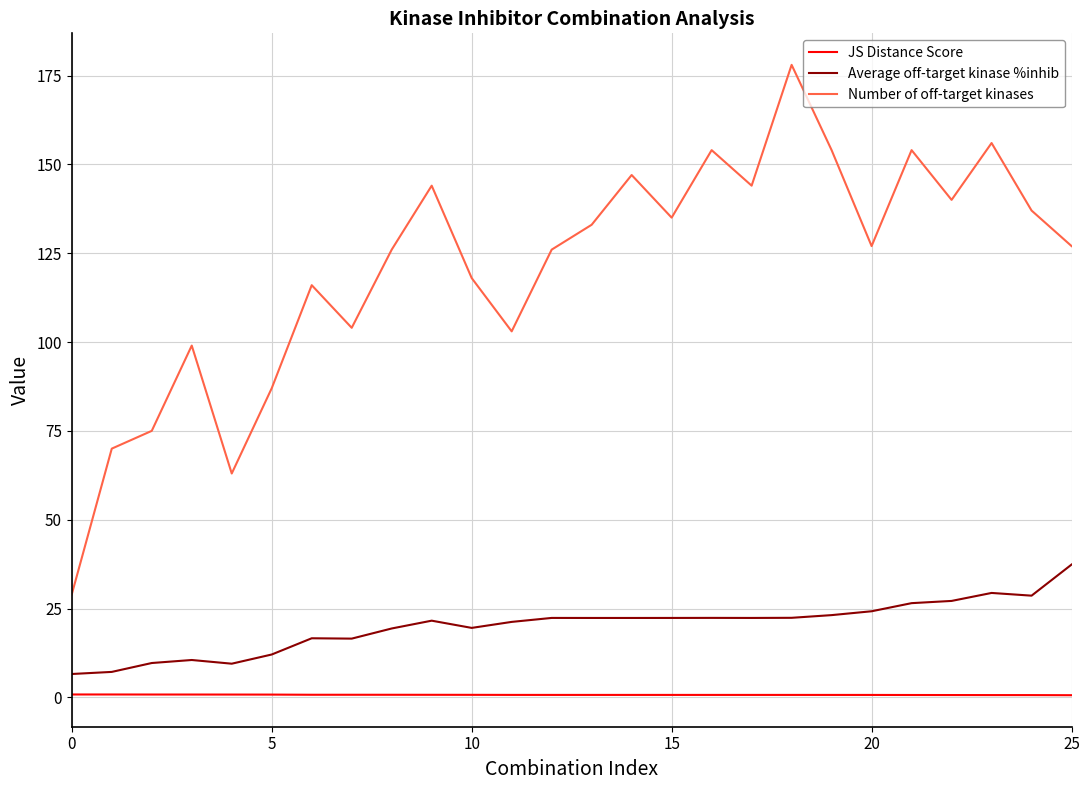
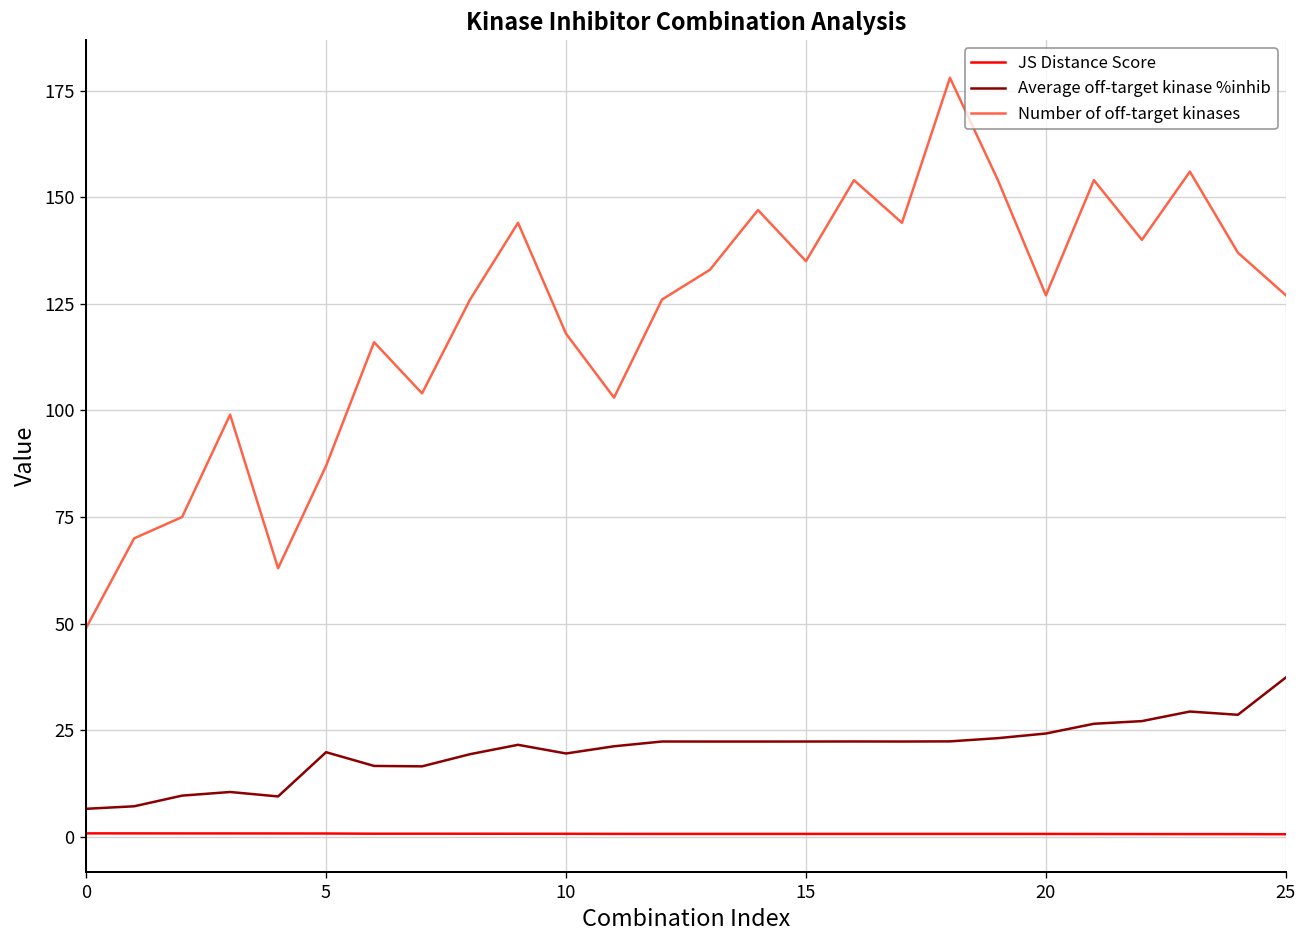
  {
    "JS Distance Score": {
      "0": 1,
      "5": 1,
      "10": 1,
      "15": 1,
      "20": 1,
      "25": 1
    },
    "Average off-target kinase %inhib": {
      "0": 7,
-     "5": 12,
+     "5": 20,
      "10": 20,
      "15": 22,
      "20": 24,
      "25": 37
    },
    "Number of off-target kinases": {
-     "0": 29,
+     "0": 49,
      "5": 87,
      "10": 118,
      "15": 135,
      "20": 127,
      "25": 127
    }
  }
